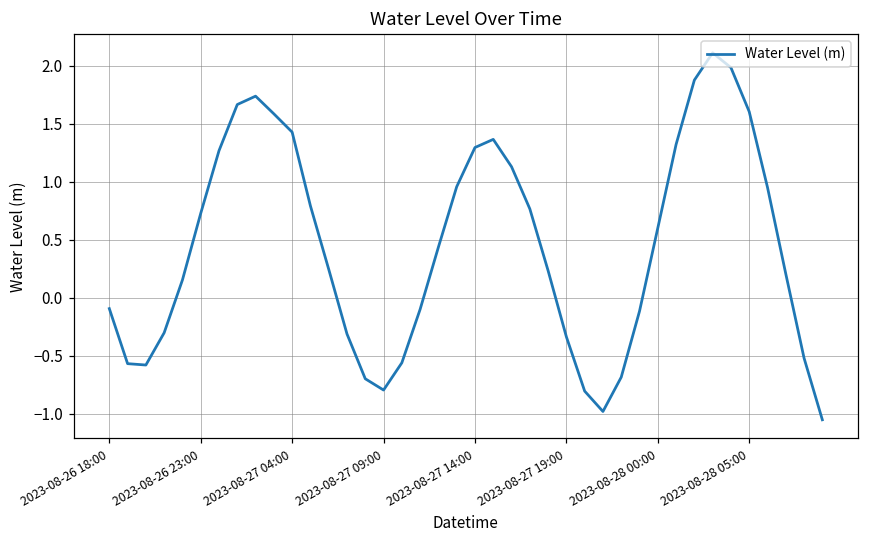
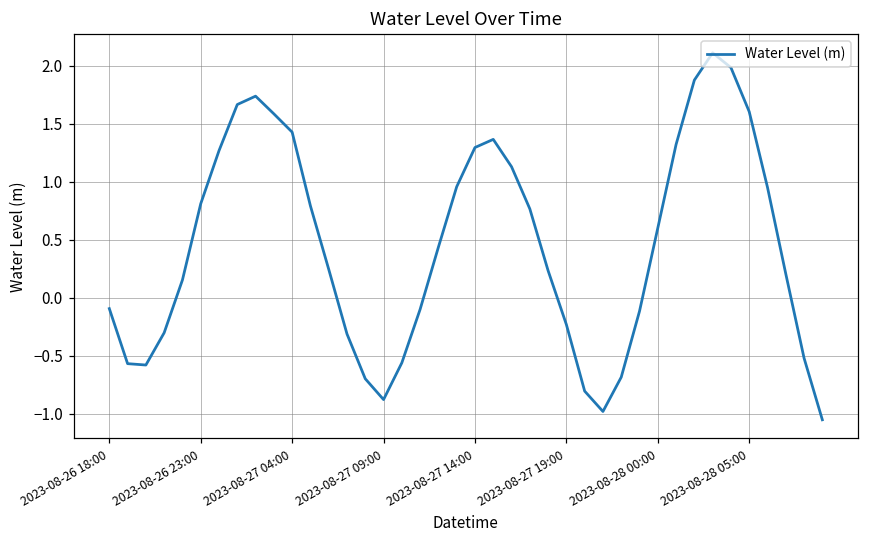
  {
    "2023-08-26 18:00": -0.09,
-   "2023-08-26 23:00": 0.73,
+   "2023-08-26 23:00": 0.81,
    "2023-08-27 04:00": 1.43,
-   "2023-08-27 09:00": -0.79,
+   "2023-08-27 09:00": -0.88,
    "2023-08-27 14:00": 1.29,
-   "2023-08-27 19:00": -0.34,
+   "2023-08-27 19:00": -0.23,
    "2023-08-28 00:00": 0.60,
    "2023-08-28 05:00": 1.60
  }
